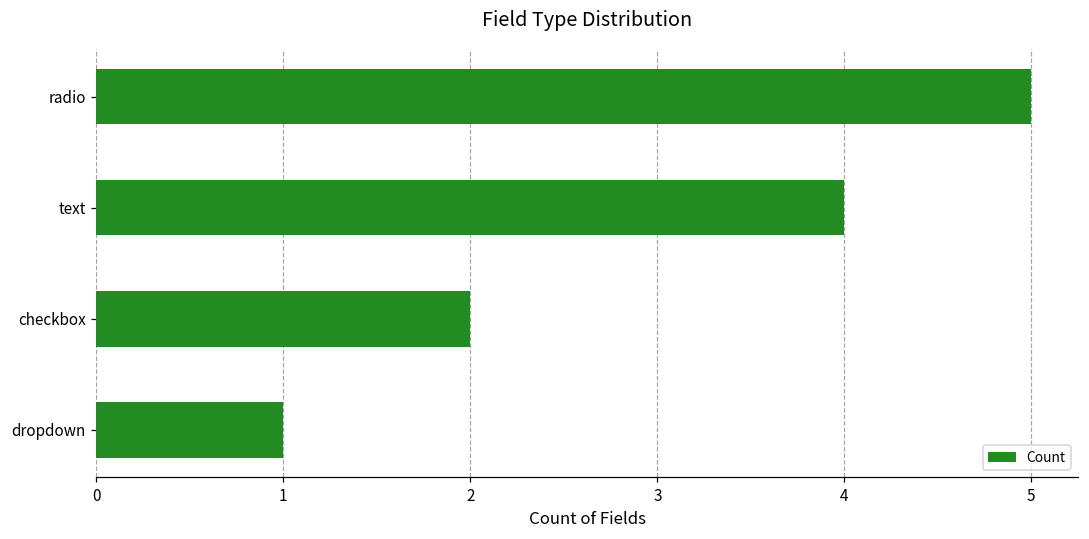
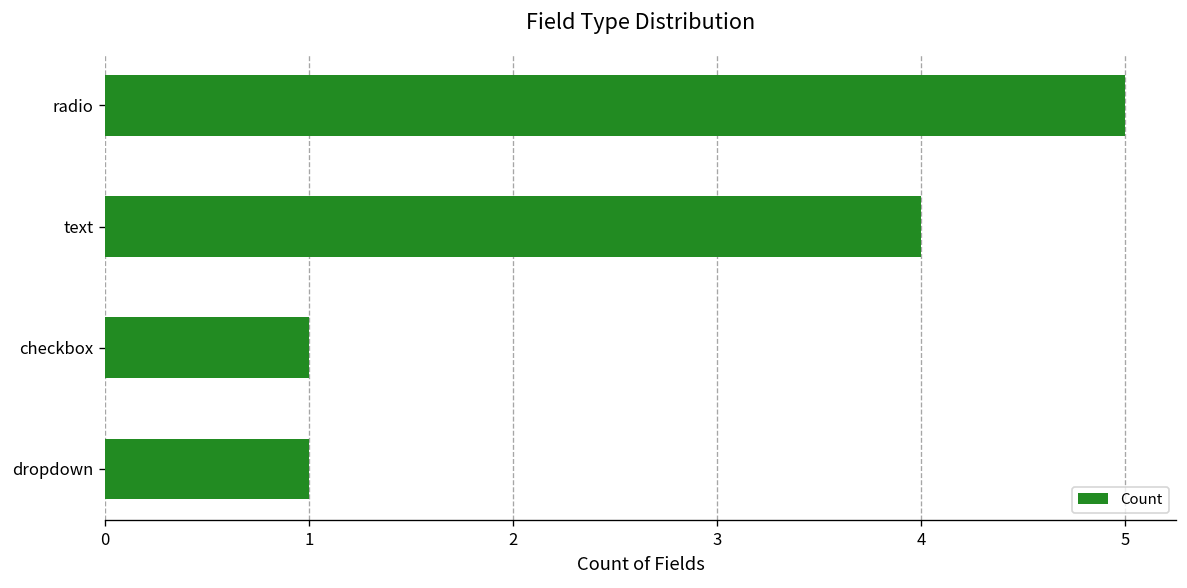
  {
    "radio": 5,
    "text": 4,
-   "checkbox": 2,
+   "checkbox": 1,
    "dropdown": 1
  }
